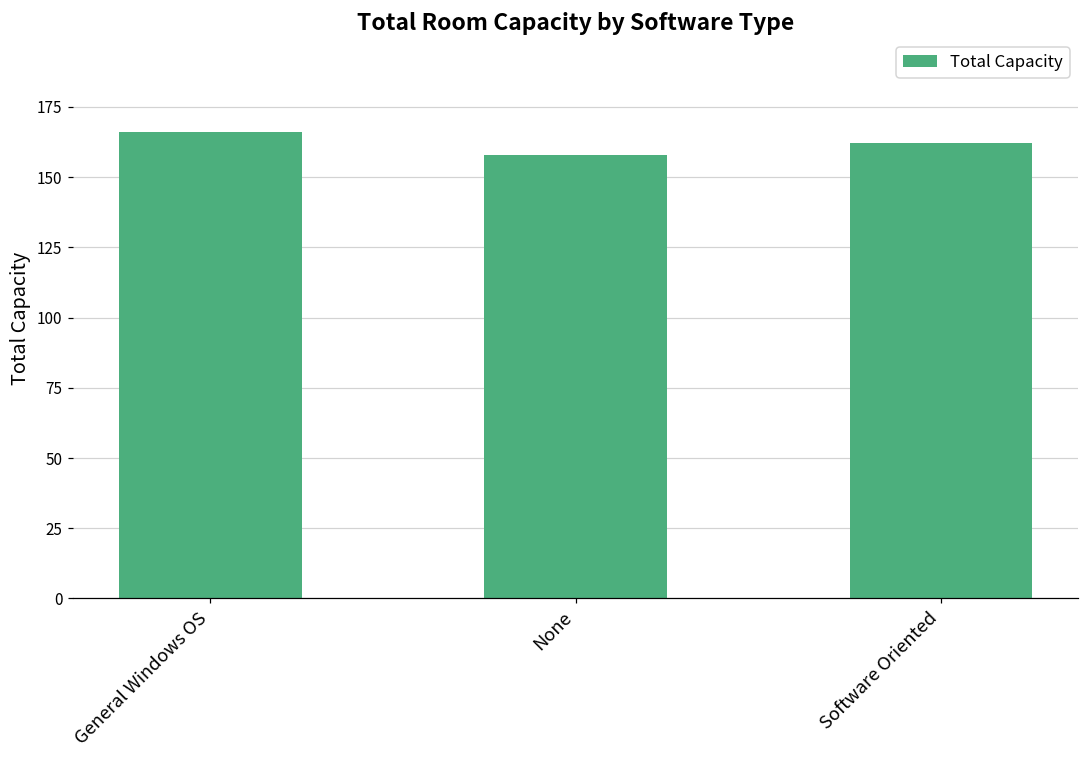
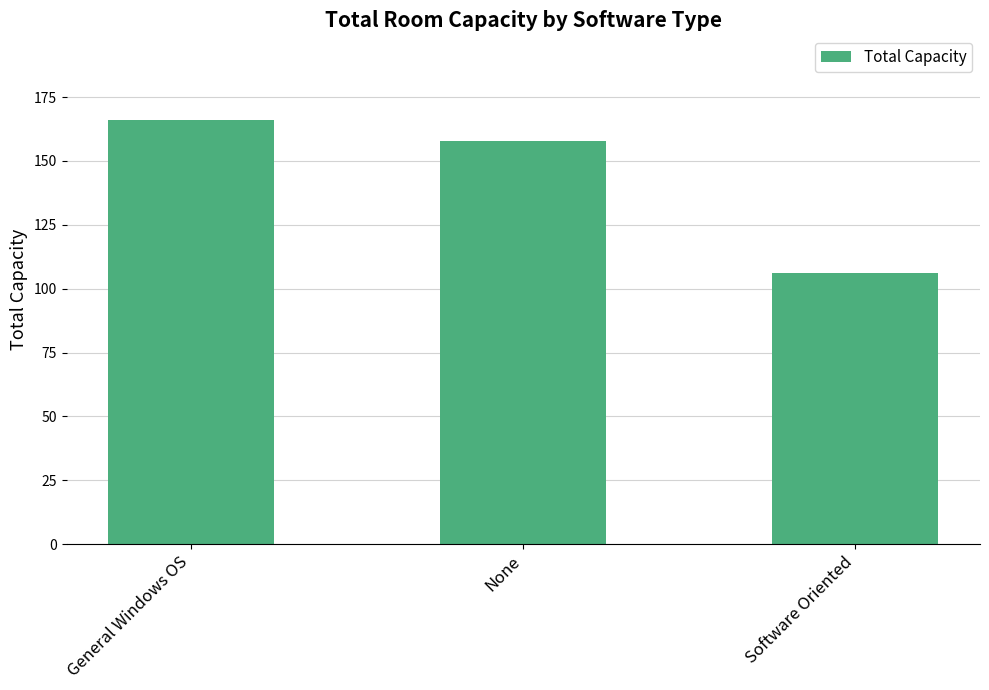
  {
    "General Windows OS": 166,
    "None": 158,
-   "Software Oriented": 162
+   "Software Oriented": 106
  }
